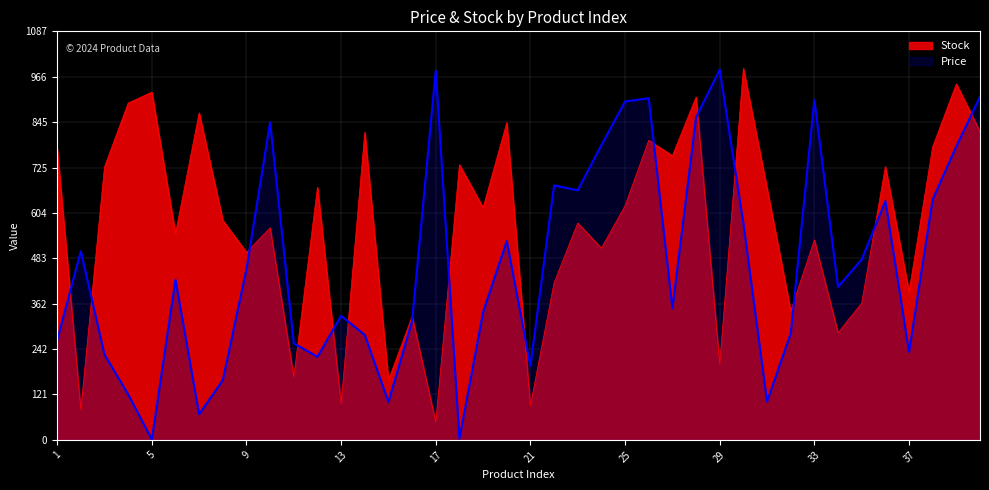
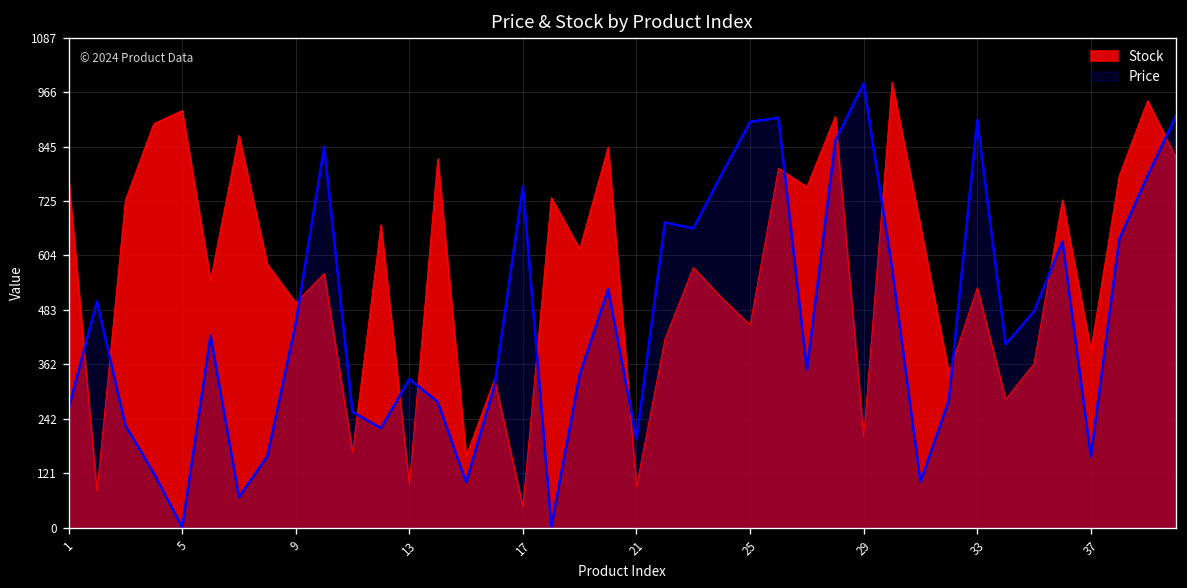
  {
    "Stock": {
      "1": 770,
      "5": 930,
      "9": 500,
      "13": 100,
      "17": 50,
      "21": 90,
-     "25": 620,
+     "25": 450,
      "29": 200,
      "33": 530,
      "37": 390
    },
    "Price": {
      "1": 270,
      "5": 0,
      "9": 450,
      "13": 330,
-     "17": 980,
+     "17": 760,
      "21": 200,
      "25": 900,
      "29": 990,
      "33": 900,
-     "37": 230
+     "37": 160
    }
  }
